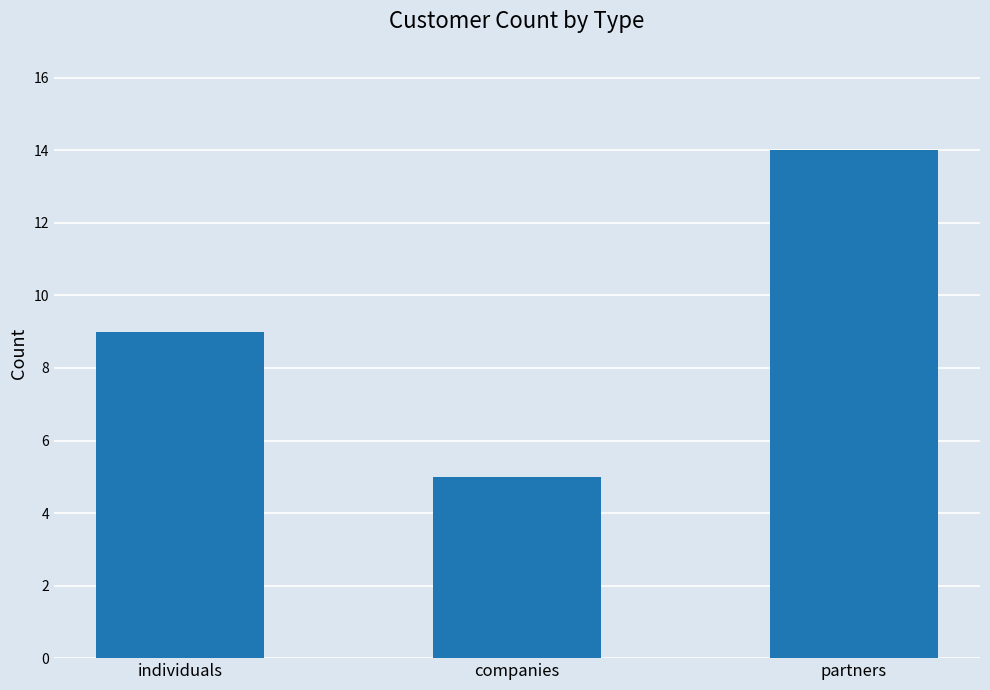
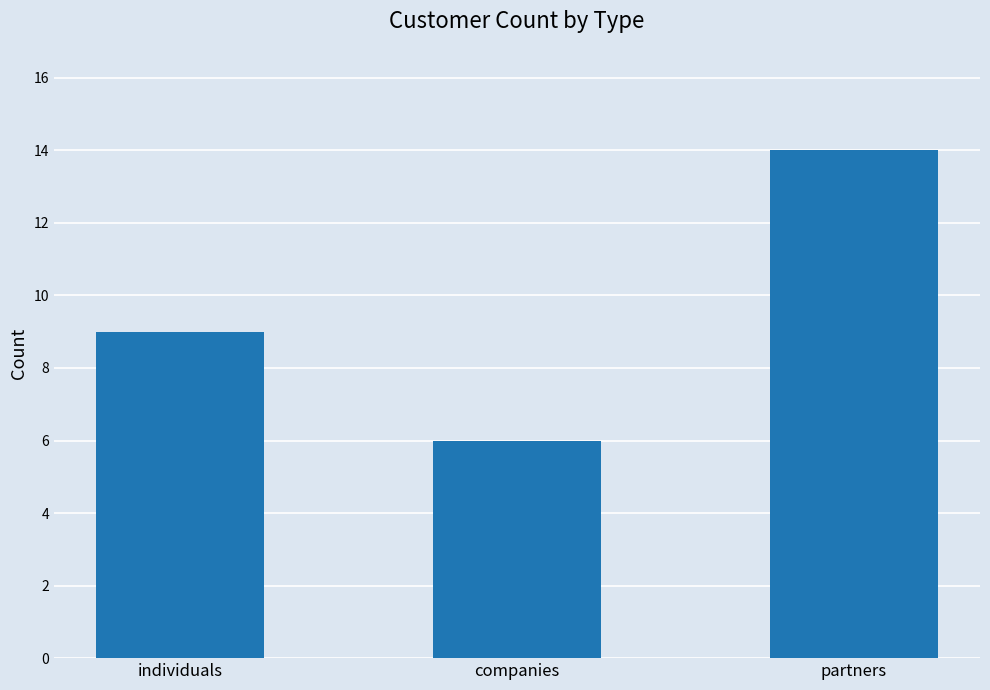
  {
    "individuals": 9,
-   "companies": 5,
+   "companies": 6,
    "partners": 14
  }
